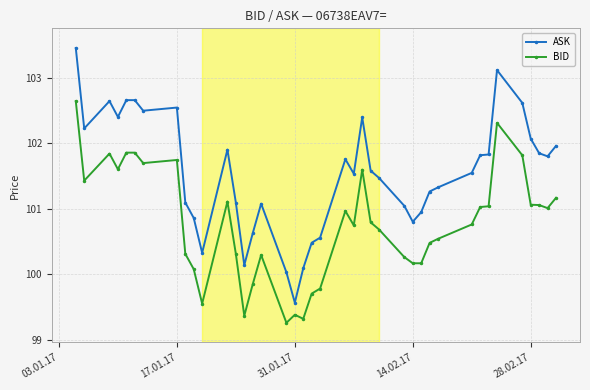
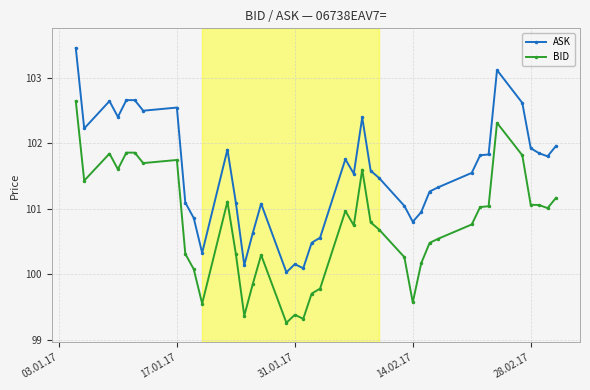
  {
    "ASK": {
      "17.01.17": 102.5,
-     "31.01.17": 99.6,
+     "31.01.17": 100.2,
      "14.02.17": 100.8,
-     "28.02.17": 102.1
+     "28.02.17": 101.9
    },
    "BID": {
      "17.01.17": 101.7,
      "31.01.17": 99.4,
-     "14.02.17": 100.2,
+     "14.02.17": 99.6,
      "28.02.17": 101.1
    }
  }
